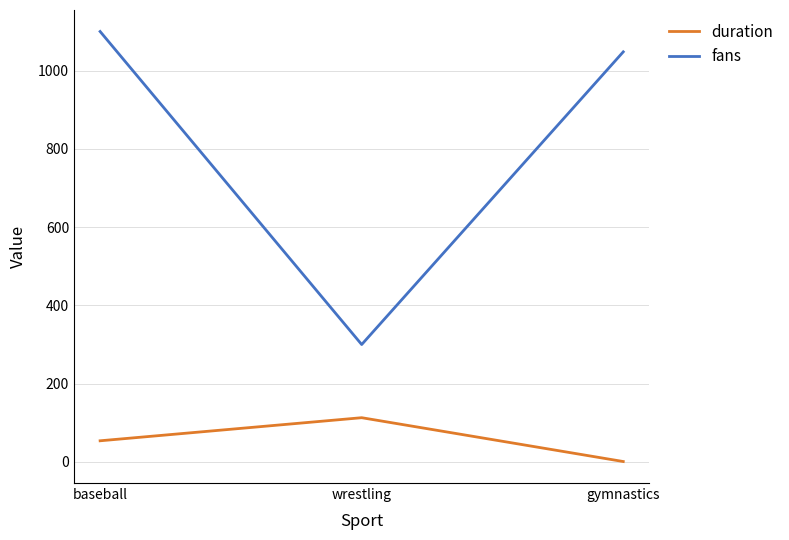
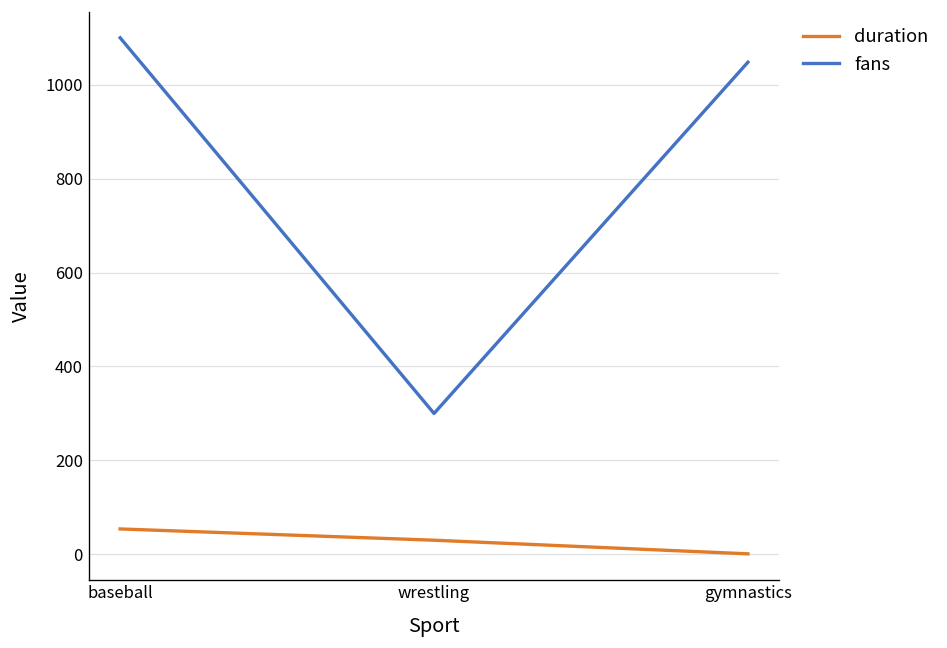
  {
    "duration": {
      "baseball": 50,
-     "wrestling": 110,
+     "wrestling": 30,
      "gymnastics": 0
    },
    "fans": {
      "baseball": 1100,
      "wrestling": 300,
      "gymnastics": 1050
    }
  }
